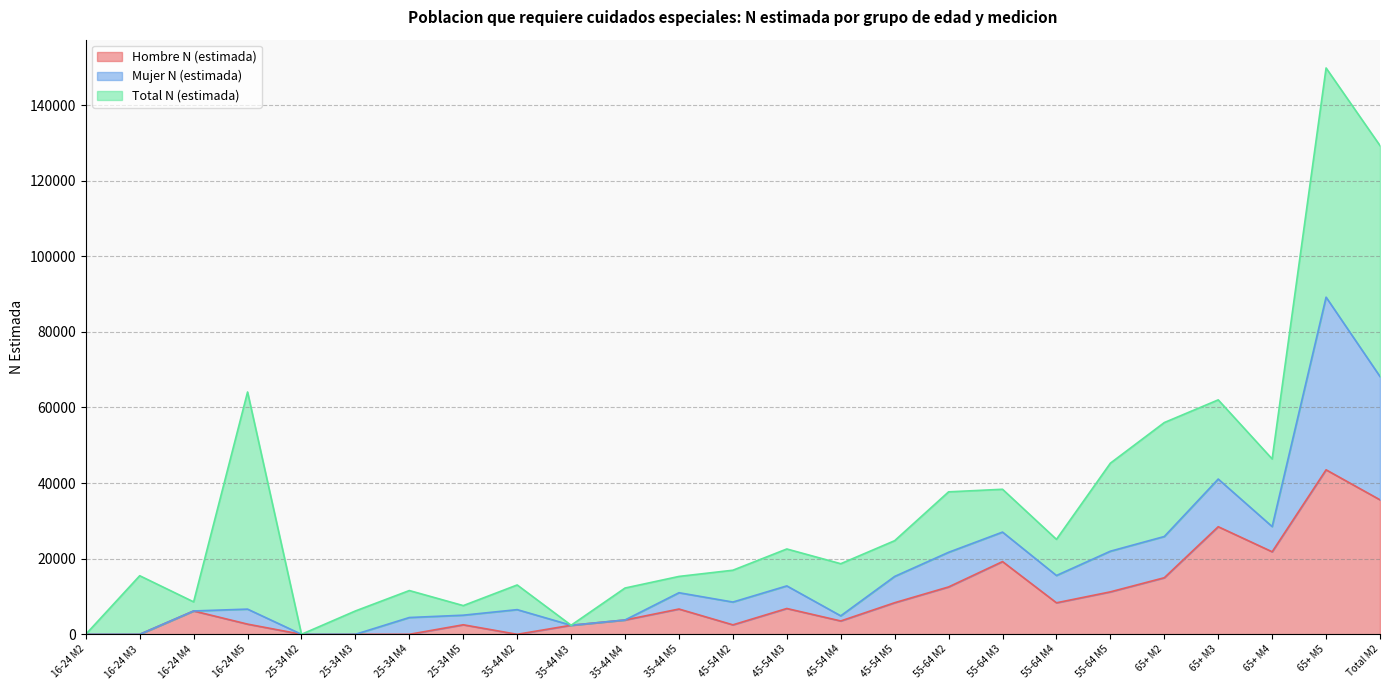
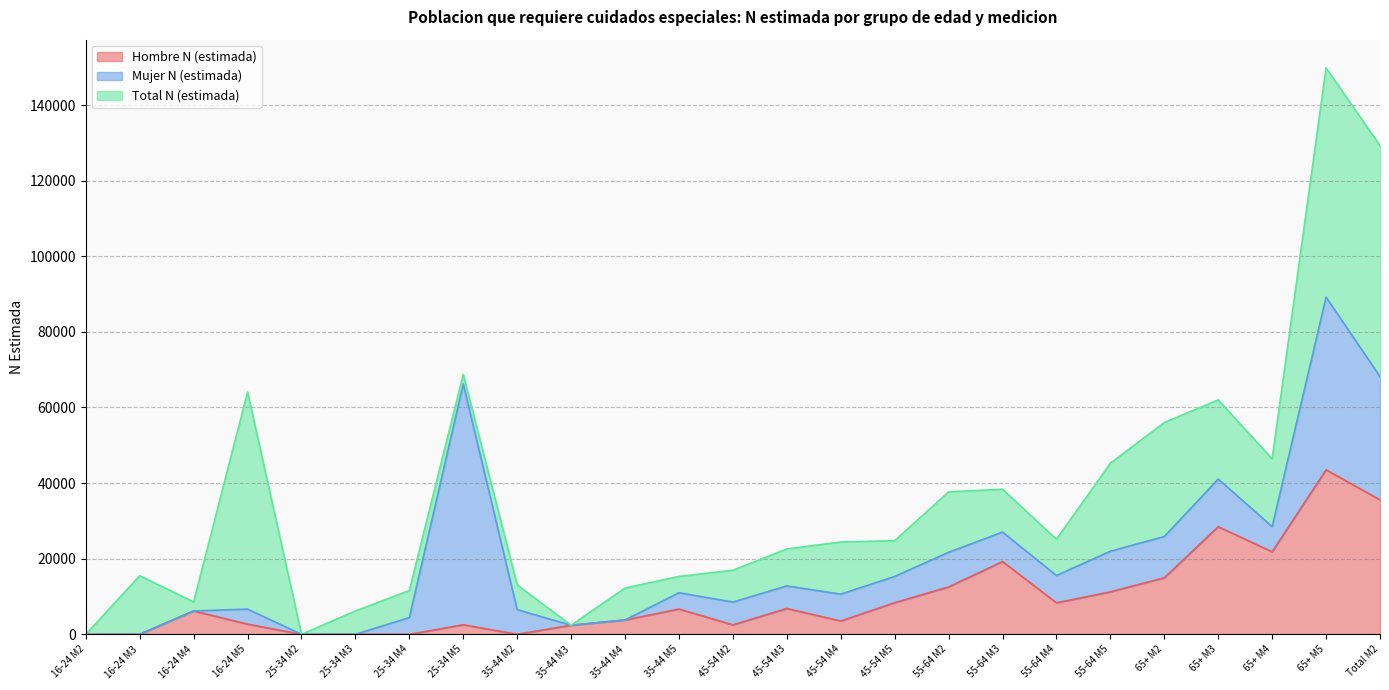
  {
    "Hombre N (estimada)": {
      "16-24 M5": 3000,
      "25-34 M4": 0,
      "25-34 M5": 3000,
      "35-44 M2": 0,
      "35-44 M5": 7000,
      "45-54 M2": 3000,
      "45-54 M3": 7000,
      "45-54 M4": 4000,
      "45-54 M5": 8000,
      "55-64 M2": 13000,
      "55-64 M3": 19000,
      "55-64 M4": 8000,
      "55-64 M5": 11000,
      "65+ M2": 15000,
      "65+ M3": 28000,
      "65+ M4": 22000,
      "65+ M5": 44000,
      "Total M2": 36000
    },
    "Mujer N (estimada)": {
      "16-24 M5": 4000,
      "25-34 M4": 4000,
-     "25-34 M5": 3000,
+     "25-34 M5": 64000,
      "35-44 M2": 7000,
      "35-44 M5": 4000,
      "45-54 M2": 6000,
      "45-54 M3": 6000,
-     "45-54 M4": 1000,
+     "45-54 M4": 7000,
      "45-54 M5": 7000,
      "55-64 M2": 9000,
      "55-64 M3": 8000,
      "55-64 M4": 7000,
      "55-64 M5": 11000,
      "65+ M2": 11000,
      "65+ M3": 13000,
      "65+ M4": 7000,
      "65+ M5": 46000,
      "Total M2": 33000
    },
    "Total N (estimada)": {
      "16-24 M3": 15000,
      "16-24 M4": 2000,
      "16-24 M5": 57000,
      "25-34 M3": 6000,
      "25-34 M4": 7000,
      "25-34 M5": 3000,
      "35-44 M2": 7000,
      "35-44 M4": 8000,
      "35-44 M5": 4000,
      "45-54 M2": 8000,
      "45-54 M3": 10000,
      "45-54 M4": 14000,
      "45-54 M5": 9000,
      "55-64 M2": 16000,
      "55-64 M3": 11000,
      "55-64 M4": 10000,
      "55-64 M5": 23000,
      "65+ M2": 30000,
      "65+ M3": 21000,
      "65+ M4": 18000,
      "65+ M5": 61000,
      "Total M2": 61000
    }
  }
